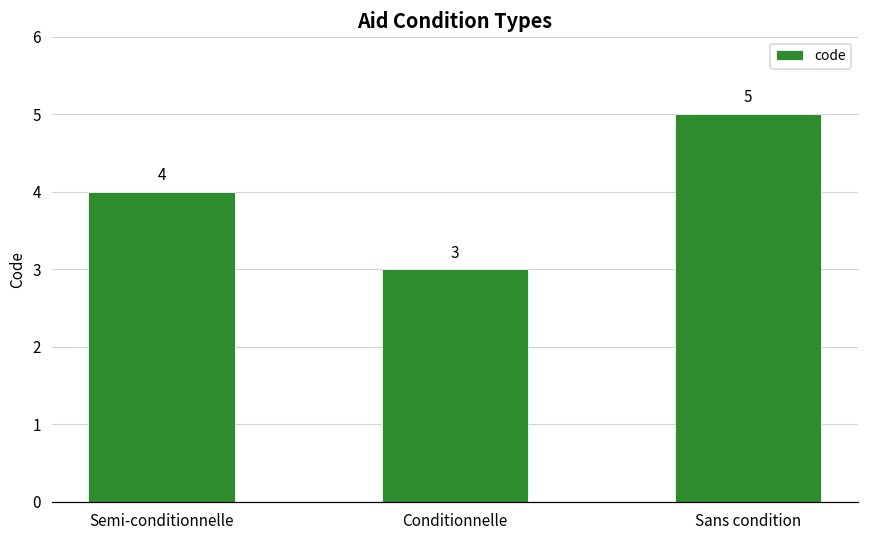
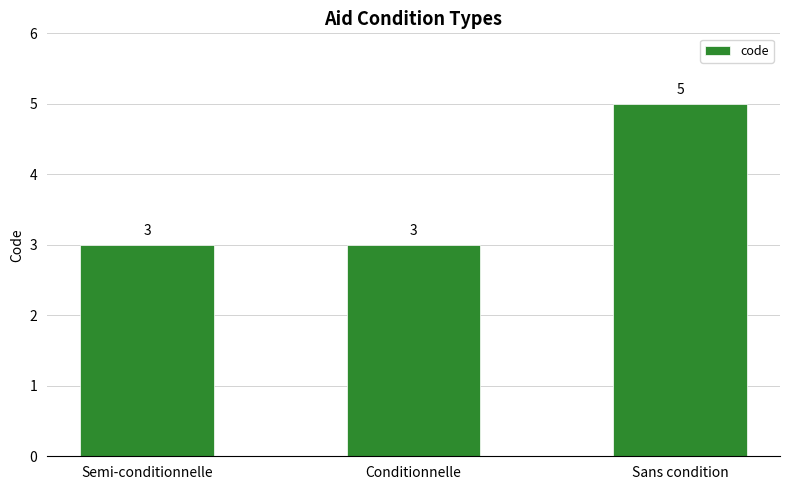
  {
-   "Semi-conditionnelle": 4,
+   "Semi-conditionnelle": 3,
    "Conditionnelle": 3,
    "Sans condition": 5
  }
